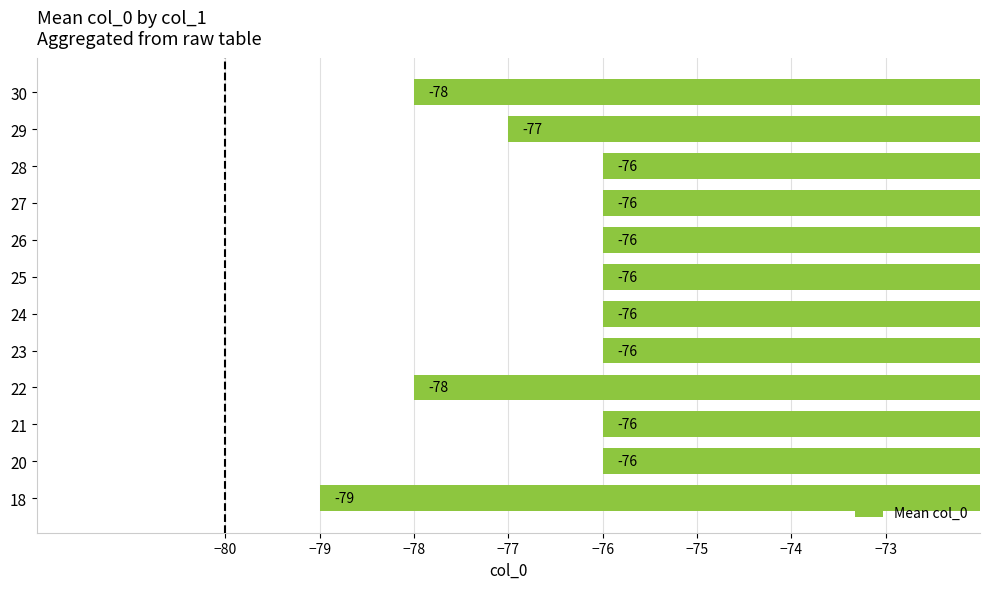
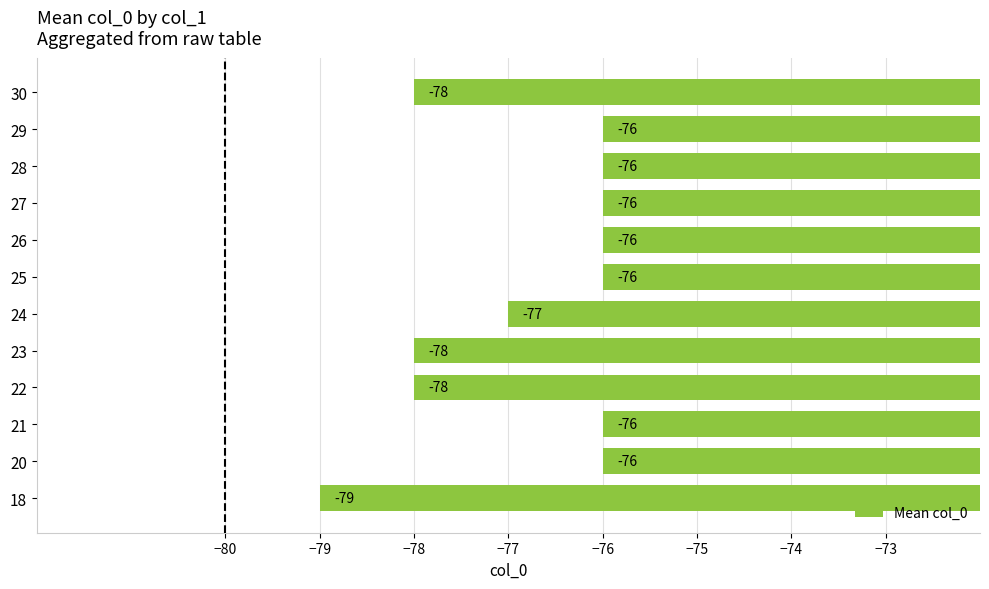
  {
    "30": -78,
-   "29": -77,
+   "29": -76,
    "28": -76,
    "27": -76,
    "26": -76,
    "25": -76,
-   "24": -76,
-   "23": -76,
+   "24": -77,
+   "23": -78,
    "22": -78,
    "21": -76,
    "20": -76,
    "18": -79
  }
